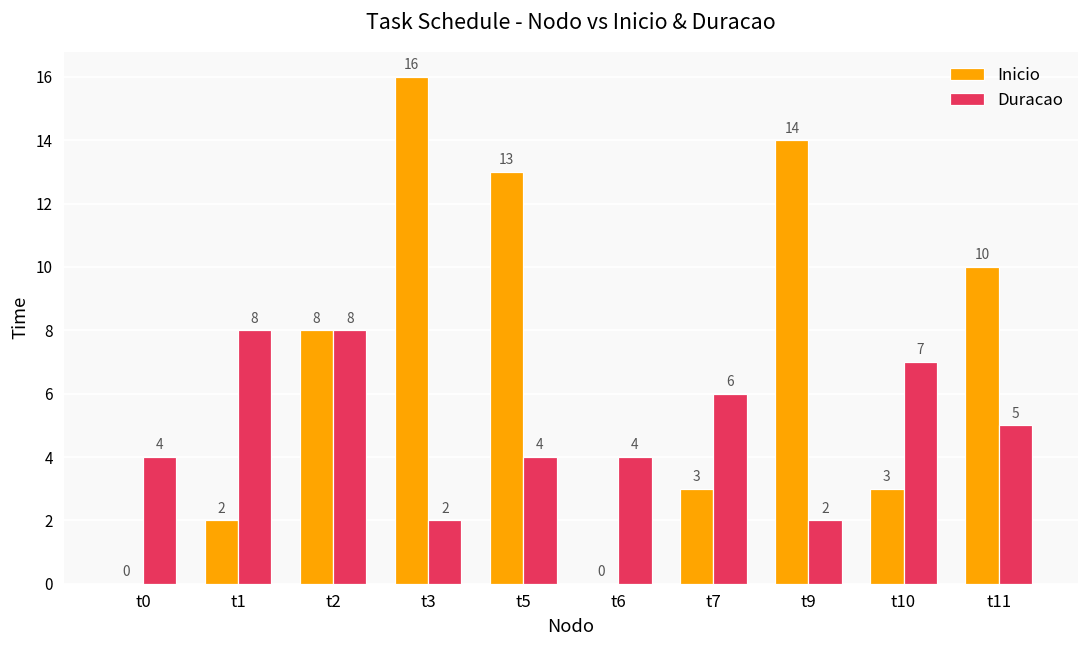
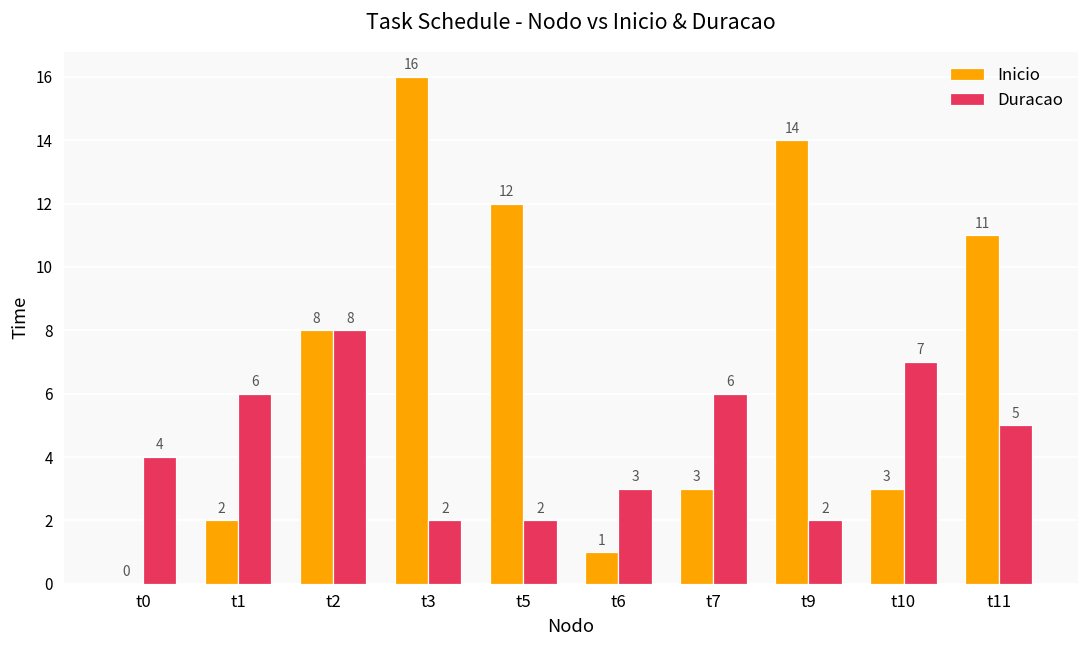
  {
    "Inicio": {
      "t0": 0,
      "t1": 2,
      "t2": 8,
      "t3": 16,
-     "t5": 13,
-     "t6": 0,
+     "t5": 12,
+     "t6": 1,
      "t7": 3,
      "t9": 14,
      "t10": 3,
-     "t11": 10
+     "t11": 11
    },
    "Duracao": {
      "t0": 4,
-     "t1": 8,
+     "t1": 6,
      "t2": 8,
      "t3": 2,
-     "t5": 4,
-     "t6": 4,
+     "t5": 2,
+     "t6": 3,
      "t7": 6,
      "t9": 2,
      "t10": 7,
      "t11": 5
    }
  }
